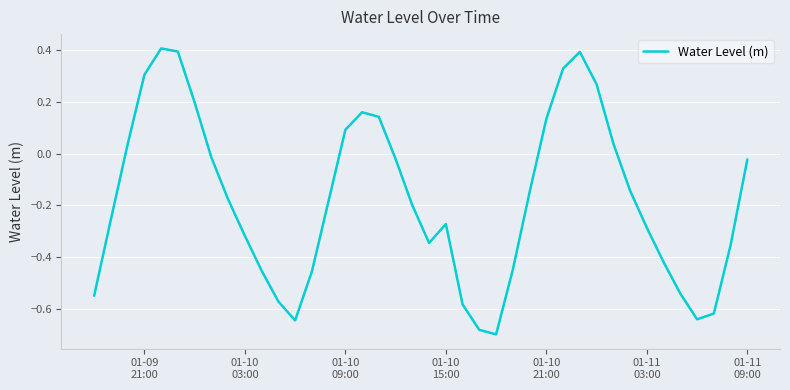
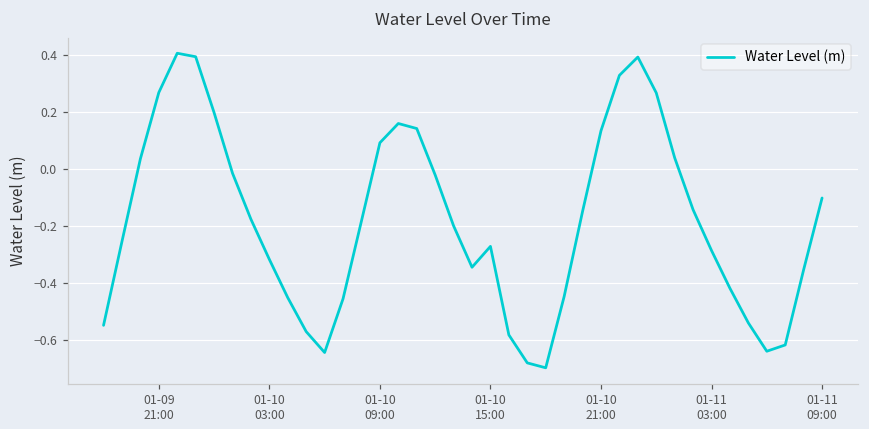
  {
-   "01-09 21:00": 0.30,
+   "01-09 21:00": 0.27,
    "01-10 03:00": -0.32,
    "01-10 09:00": 0.09,
    "01-10 15:00": -0.27,
    "01-10 21:00": 0.13,
    "01-11 03:00": -0.29,
-   "01-11 09:00": -0.02
+   "01-11 09:00": -0.10
  }
